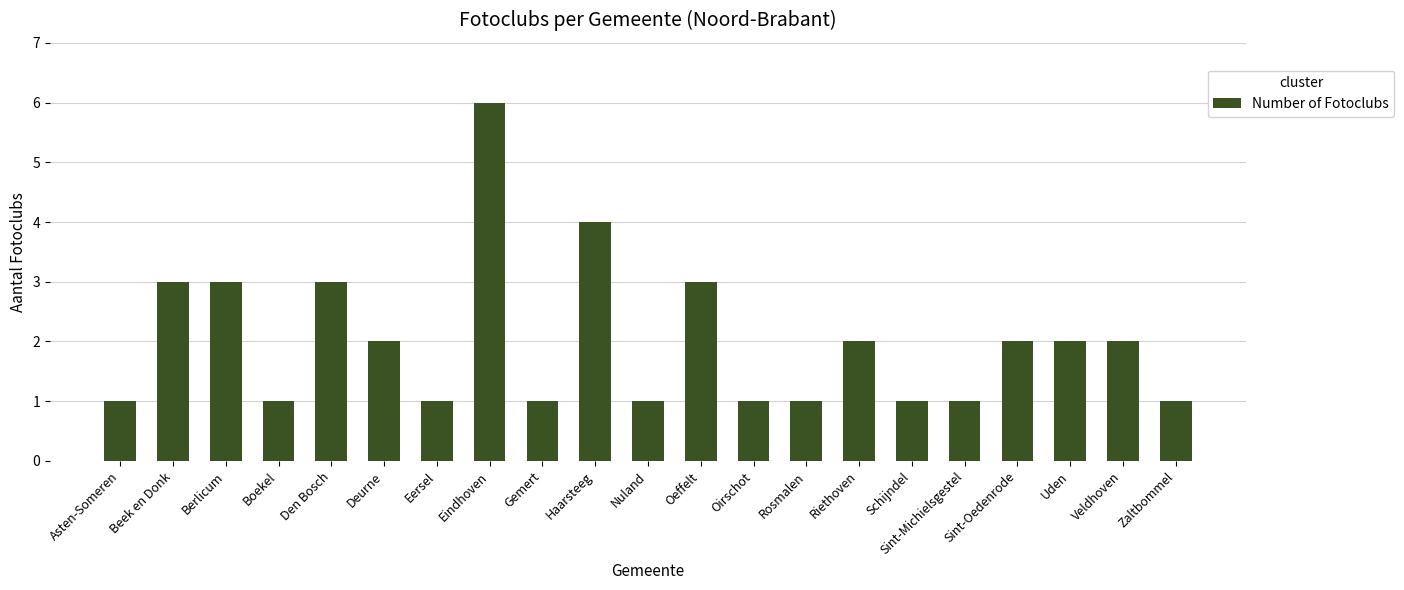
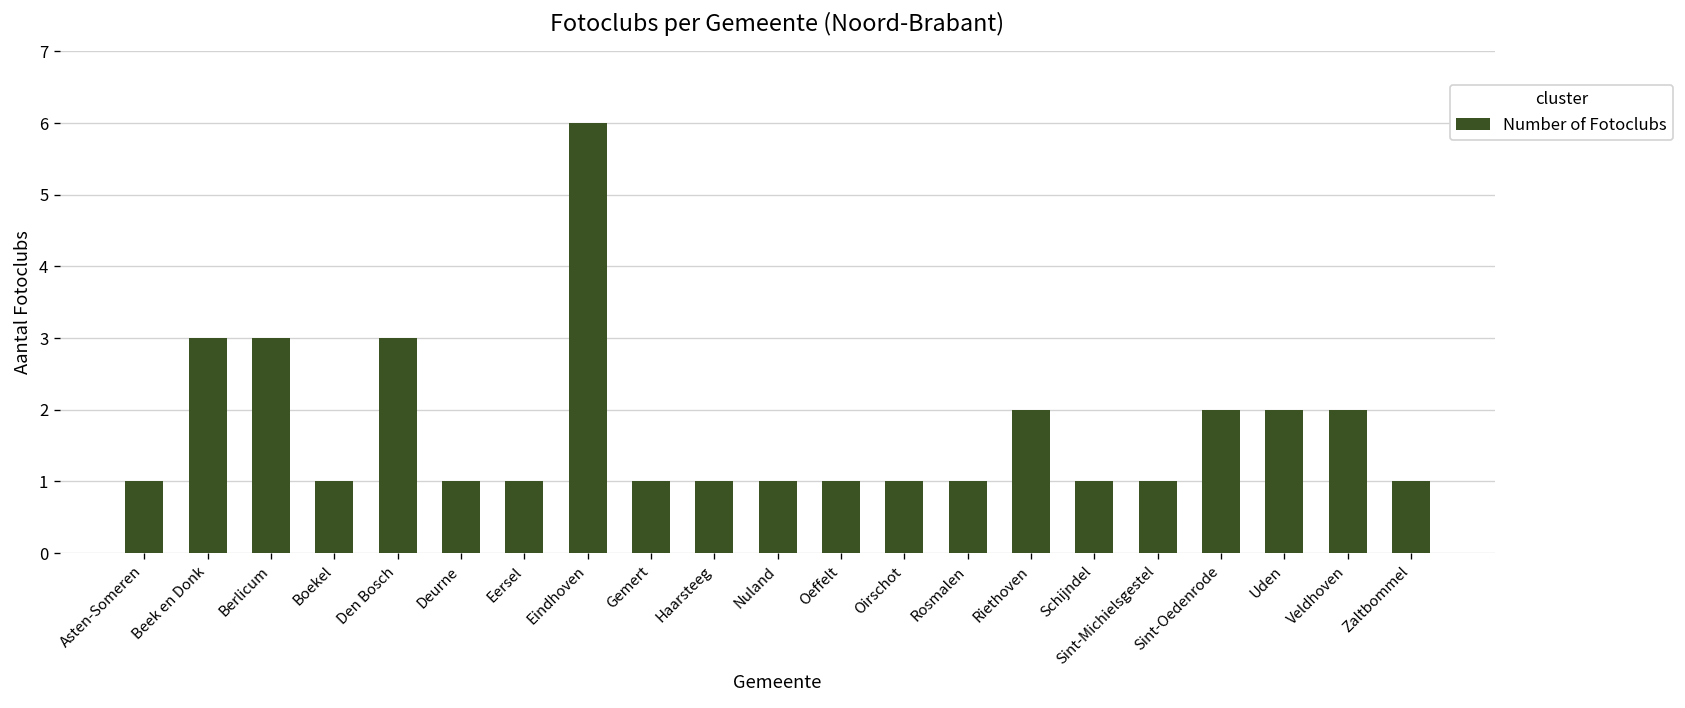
  {
    "Asten-Someren": 1,
    "Beek en Donk": 3,
    "Berlicum": 3,
    "Boekel": 1,
    "Den Bosch": 3,
-   "Deurne": 2,
+   "Deurne": 1,
    "Eersel": 1,
    "Eindhoven": 6,
    "Gemert": 1,
-   "Haarsteeg": 4,
+   "Haarsteeg": 1,
    "Nuland": 1,
-   "Oeffelt": 3,
+   "Oeffelt": 1,
    "Oirschot": 1,
    "Rosmalen": 1,
    "Riethoven": 2,
    "Schijndel": 1,
    "Sint-Michielsgestel": 1,
    "Sint-Oedenrode": 2,
    "Uden": 2,
    "Veldhoven": 2,
    "Zaltbommel": 1
  }
